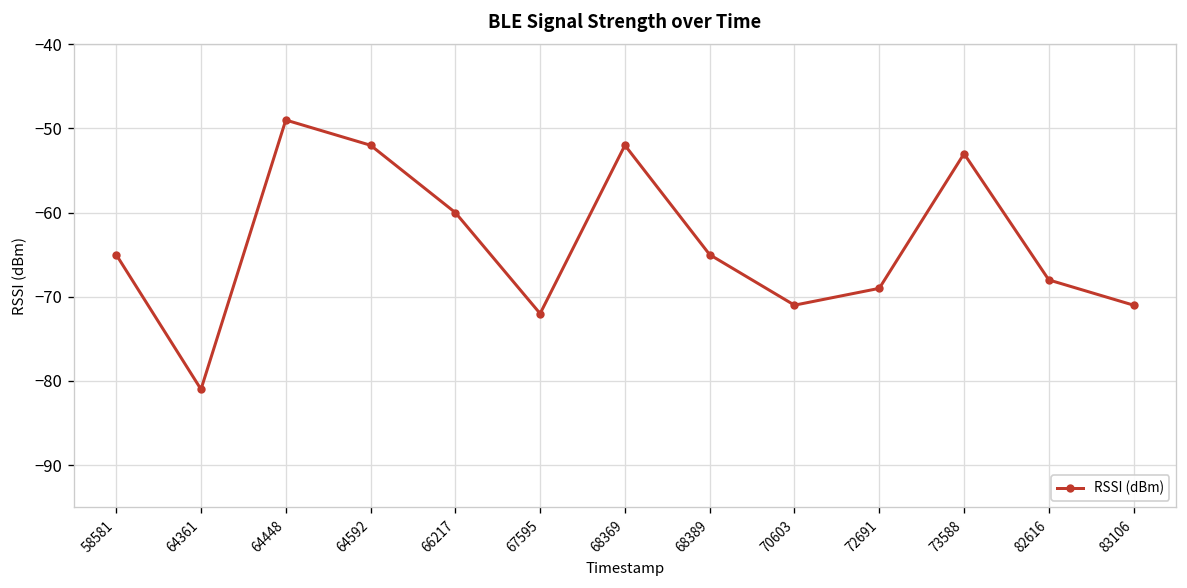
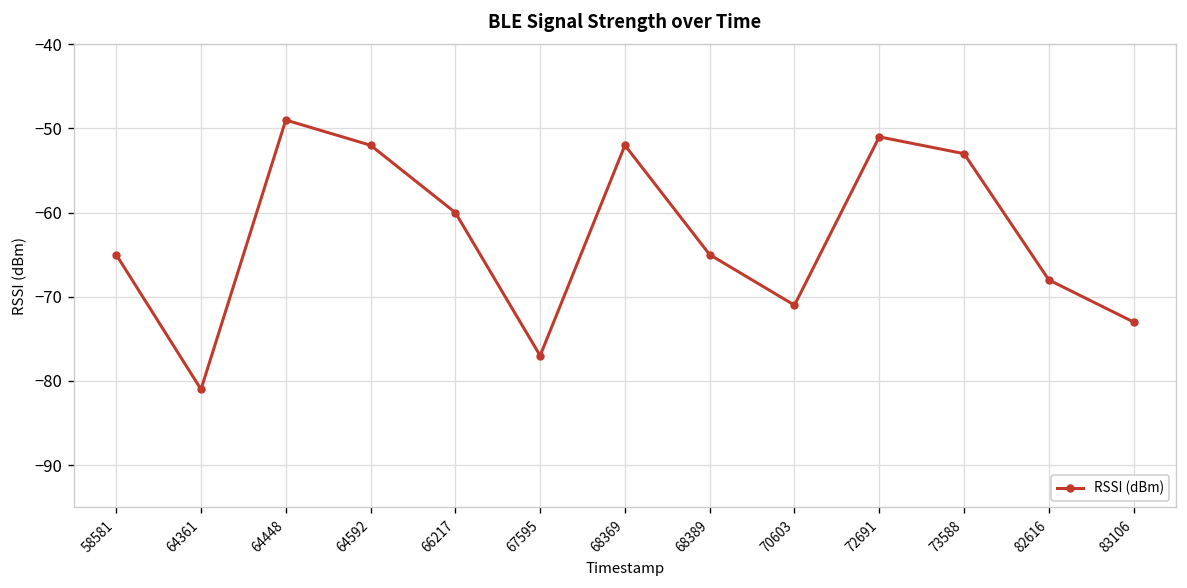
  {
    "58581": -65,
    "64361": -81,
    "64448": -49,
    "64592": -52,
    "66217": -60,
-   "67595": -72,
+   "67595": -77,
    "68369": -52,
    "68389": -65,
    "70603": -71,
-   "72691": -69,
+   "72691": -51,
    "73588": -53,
    "82616": -68,
-   "83106": -71
+   "83106": -73
  }
